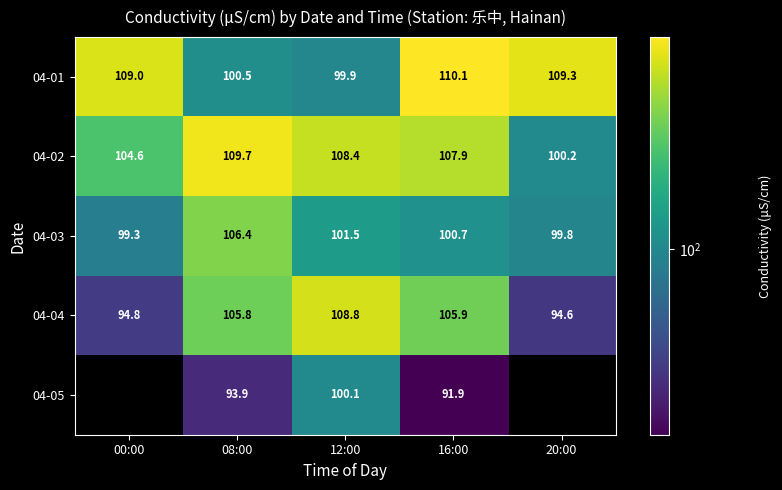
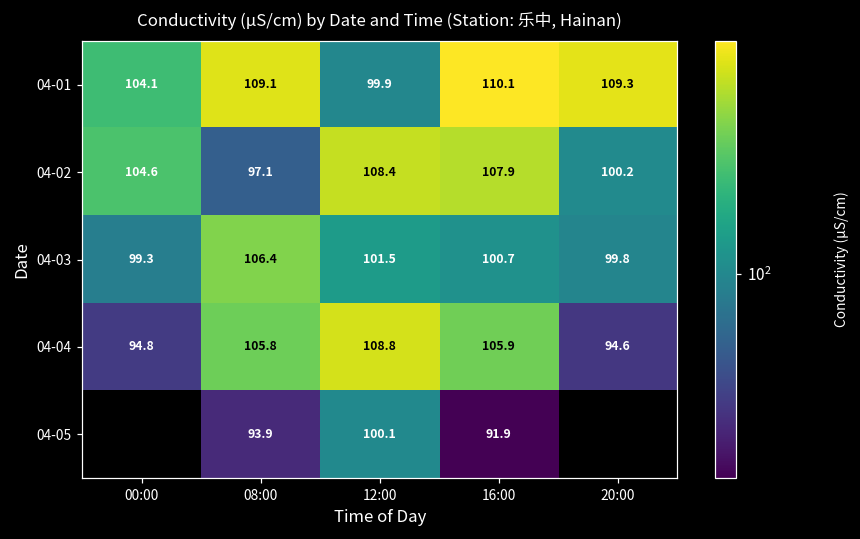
  {
    "04-01": {
-     "00:00": 109.0,
-     "08:00": 100.5,
+     "00:00": 104.1,
+     "08:00": 109.1,
      "12:00": 99.9,
      "16:00": 110.1,
      "20:00": 109.3
    },
    "04-02": {
      "00:00": 104.6,
-     "08:00": 109.7,
+     "08:00": 97.1,
      "12:00": 108.4,
      "16:00": 107.9,
      "20:00": 100.2
    },
    "04-03": {
      "00:00": 99.3,
      "08:00": 106.4,
      "12:00": 101.5,
      "16:00": 100.7,
      "20:00": 99.8
    },
    "04-04": {
      "00:00": 94.8,
      "08:00": 105.8,
      "12:00": 108.8,
      "16:00": 105.9,
      "20:00": 94.6
    },
    "04-05": {
      "08:00": 93.9,
      "12:00": 100.1,
      "16:00": 91.9
    }
  }
